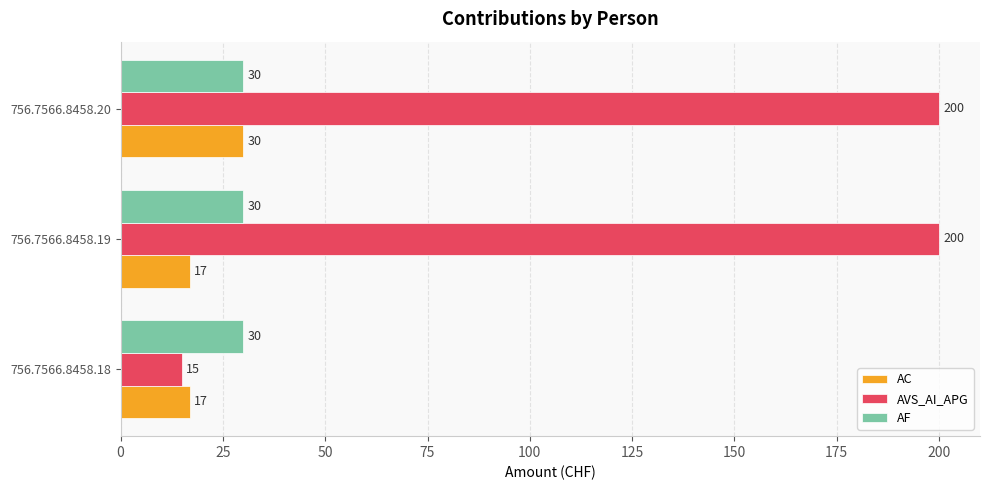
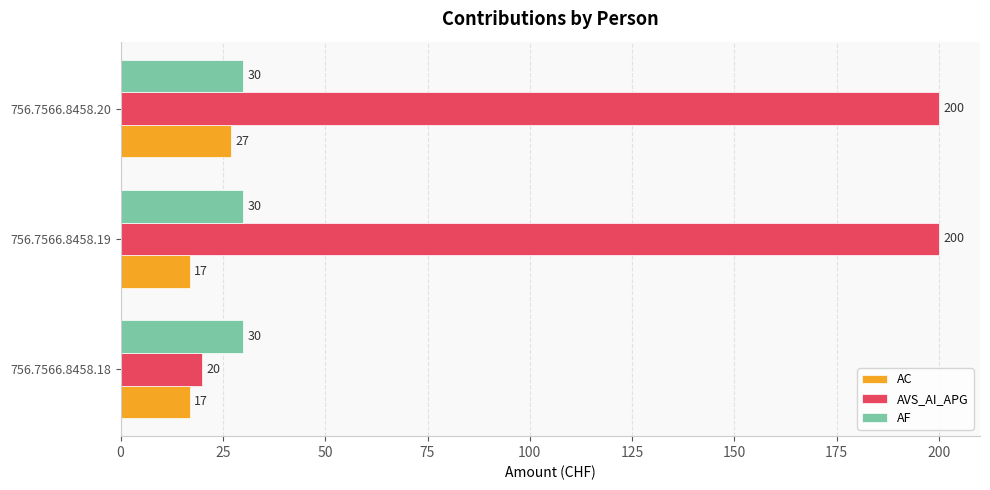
  {
    "AC": {
-     "756.7566.8458.20": 30,
+     "756.7566.8458.20": 27,
      "756.7566.8458.19": 17,
      "756.7566.8458.18": 17
    },
    "AVS_AI_APG": {
      "756.7566.8458.20": 200,
      "756.7566.8458.19": 200,
-     "756.7566.8458.18": 15
+     "756.7566.8458.18": 20
    },
    "AF": {
      "756.7566.8458.20": 30,
      "756.7566.8458.19": 30,
      "756.7566.8458.18": 30
    }
  }
